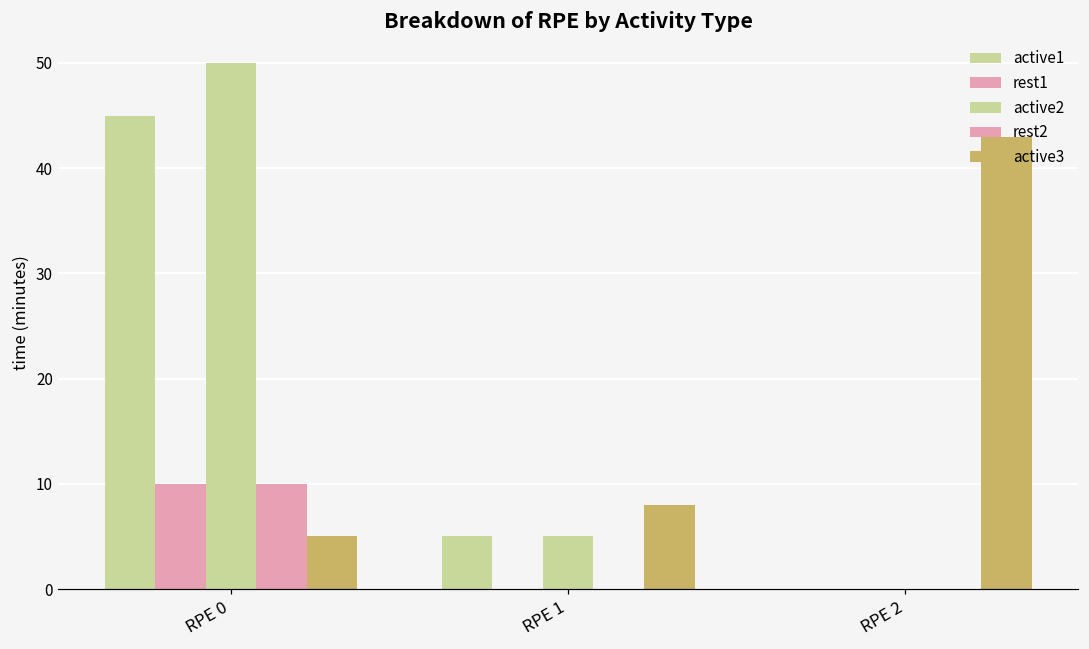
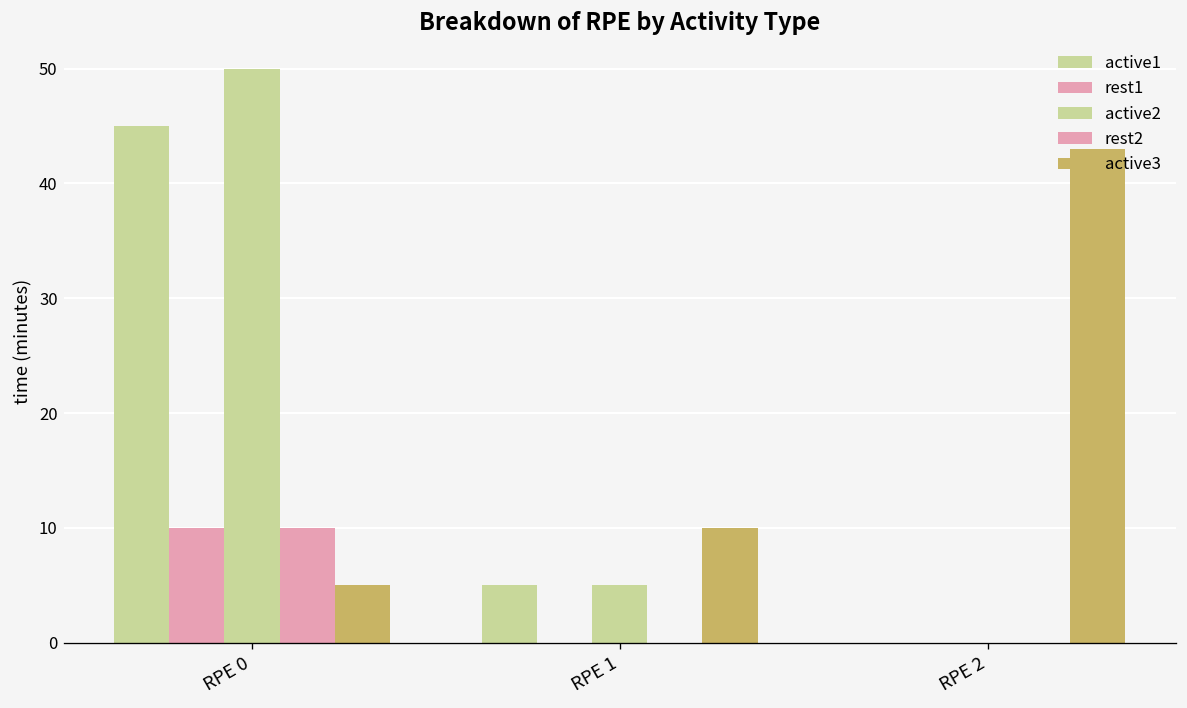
  {
    "active3": {
      "RPE 0": 5,
-     "RPE 1": 8,
+     "RPE 1": 10,
      "RPE 2": 43
    }
  }
